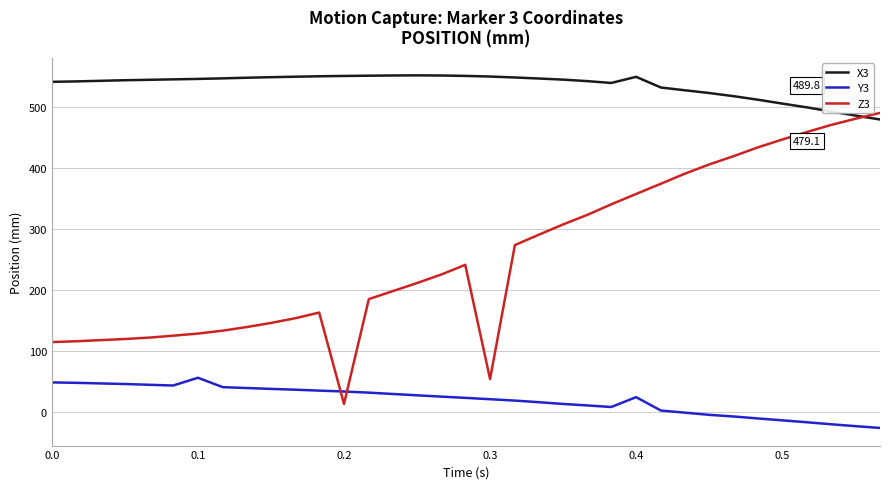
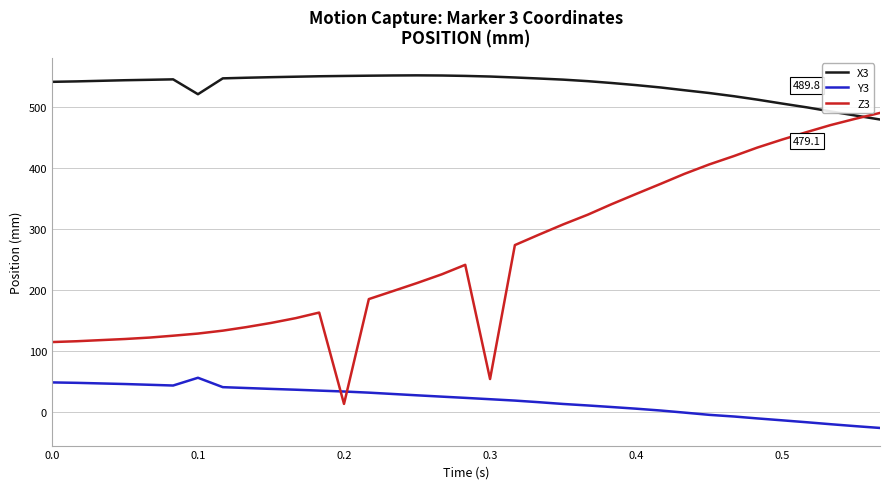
  {
    "X3": {
      "0.0": 540,
-     "0.1": 550,
+     "0.1": 520,
      "0.2": 550,
      "0.3": 550,
-     "0.4": 550
+     "0.4": 540
    },
    "Y3": {
      "0.0": 50,
      "0.1": 60,
      "0.2": 30,
      "0.3": 20,
-     "0.4": 20,
+     "0.4": 10,
      "0.5": -10
    },
    "Z3": {
      "0.0": 110,
      "0.1": 130,
      "0.2": 10,
      "0.3": 50,
      "0.4": 360,
      "0.5": 450
    }
  }
